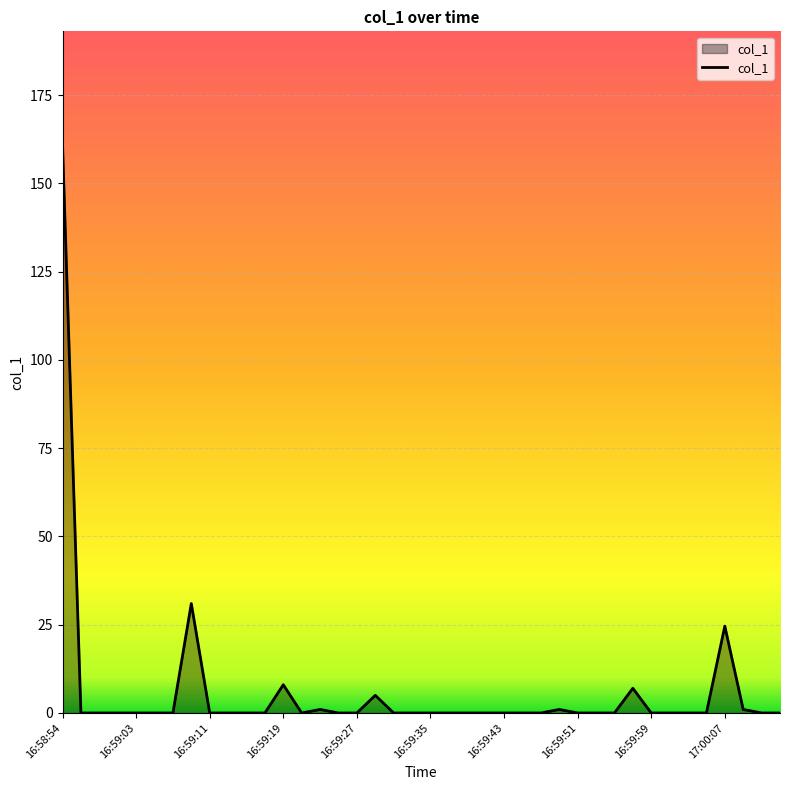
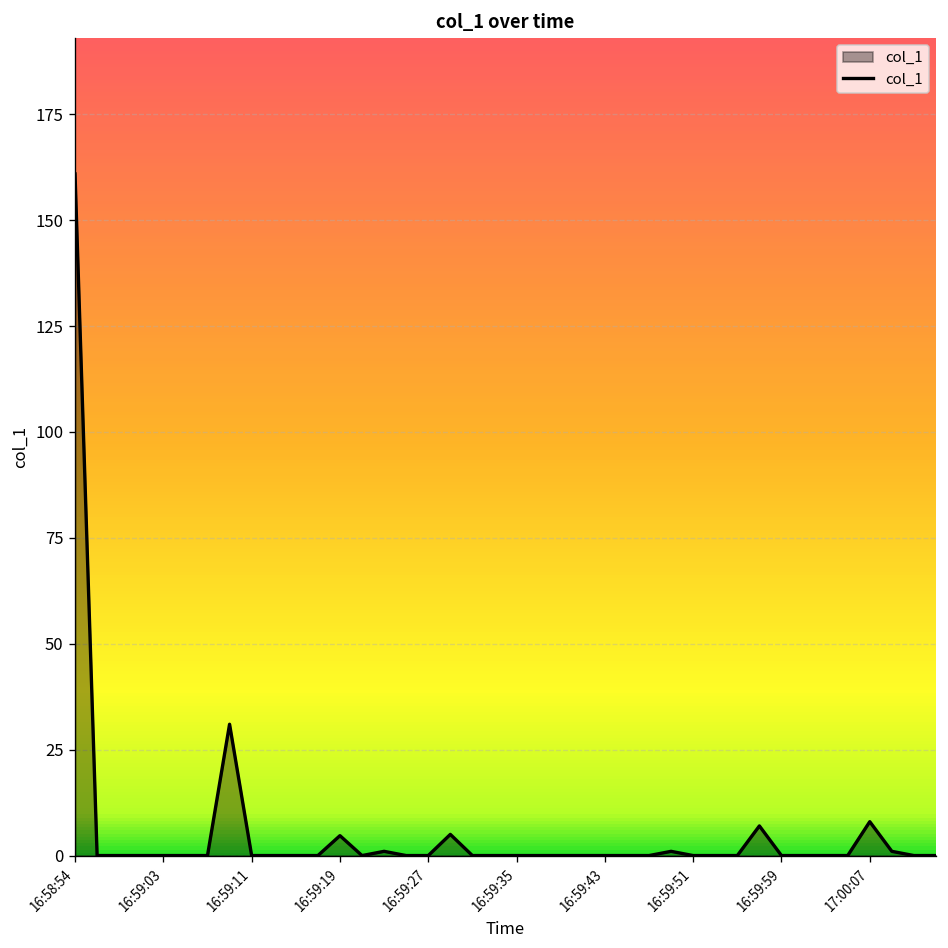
  {
    "16:58:54": 161,
    "16:59:03": 0,
    "16:59:11": 0,
-   "16:59:19": 8,
+   "16:59:19": 5,
    "16:59:27": 0,
    "16:59:35": 0,
    "16:59:43": 0,
    "16:59:51": 0,
    "16:59:59": 0,
-   "17:00:07": 25
+   "17:00:07": 8
  }
